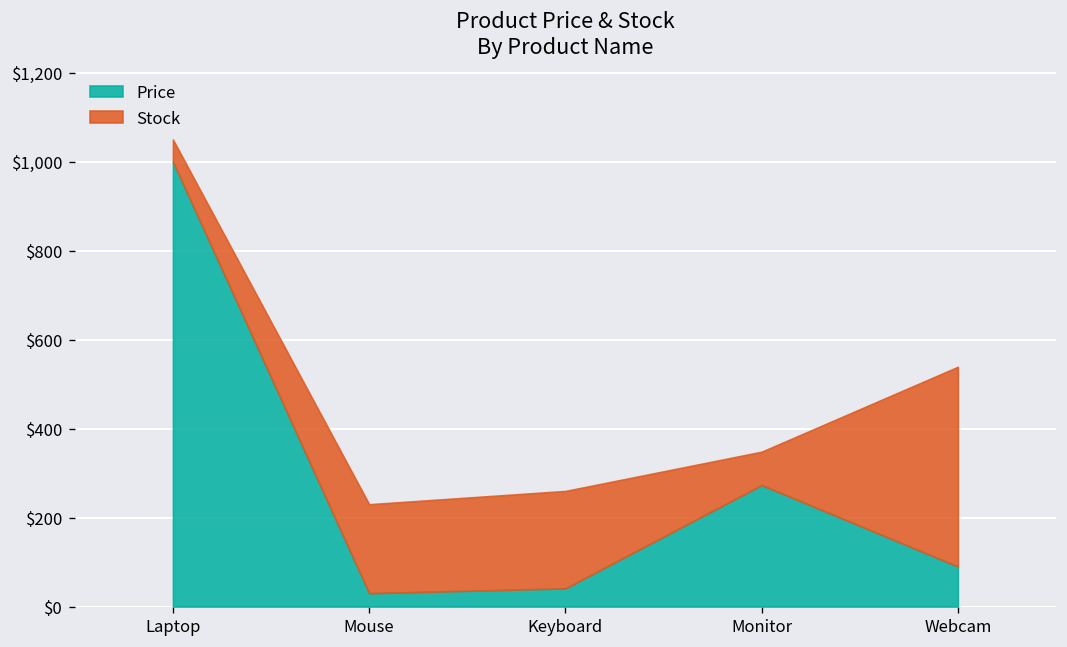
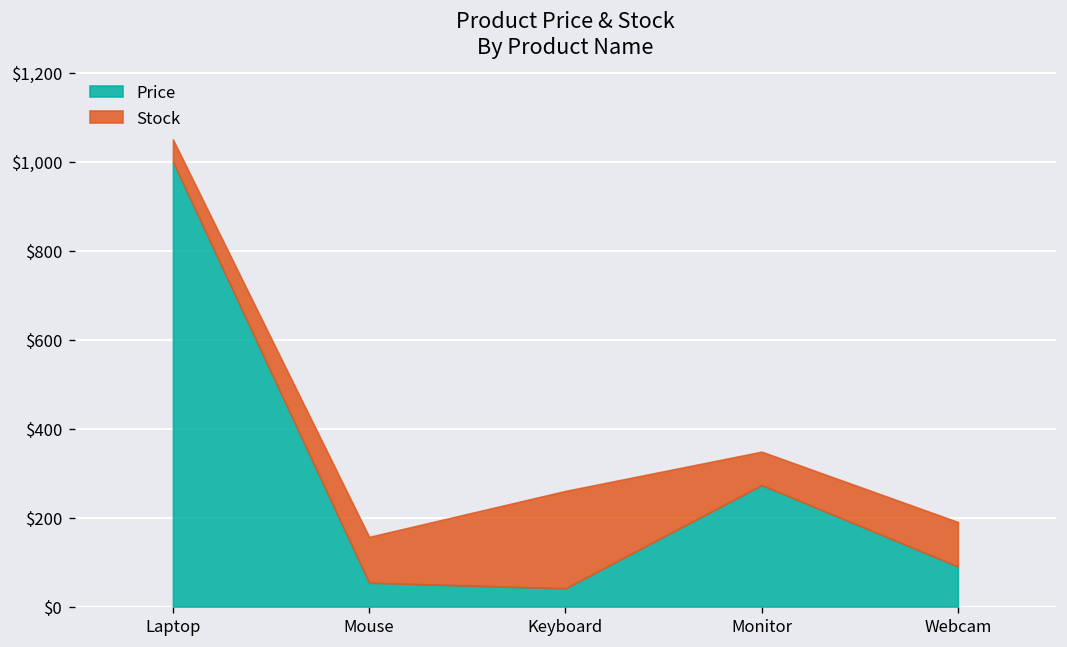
  {
    "Price": {
      "Laptop": "$1,000",
-     "Mouse": "$30",
+     "Mouse": "$50",
      "Keyboard": "$40",
      "Monitor": "$270",
      "Webcam": "$90"
    },
    "Stock": {
      "Laptop": "$50",
-     "Mouse": "$200",
+     "Mouse": "$100",
      "Keyboard": "$220",
      "Monitor": "$80",
-     "Webcam": "$450"
+     "Webcam": "$100"
    }
  }
